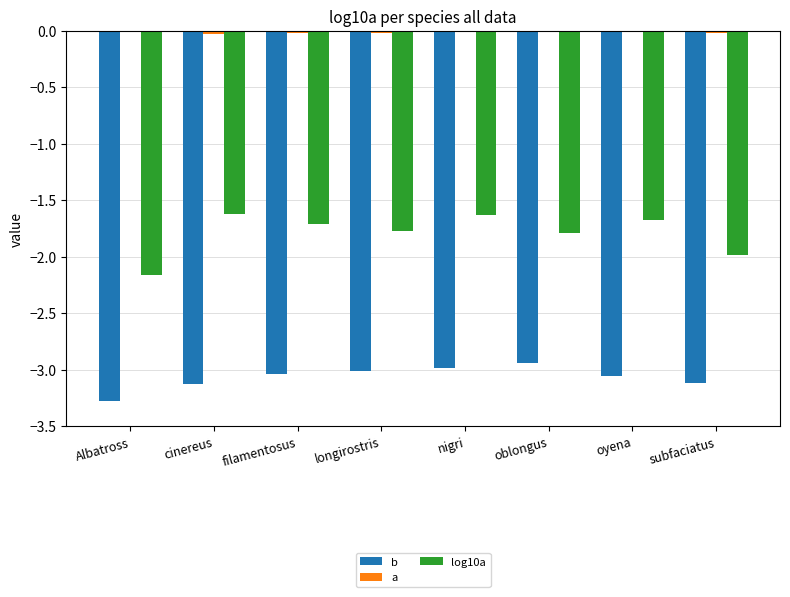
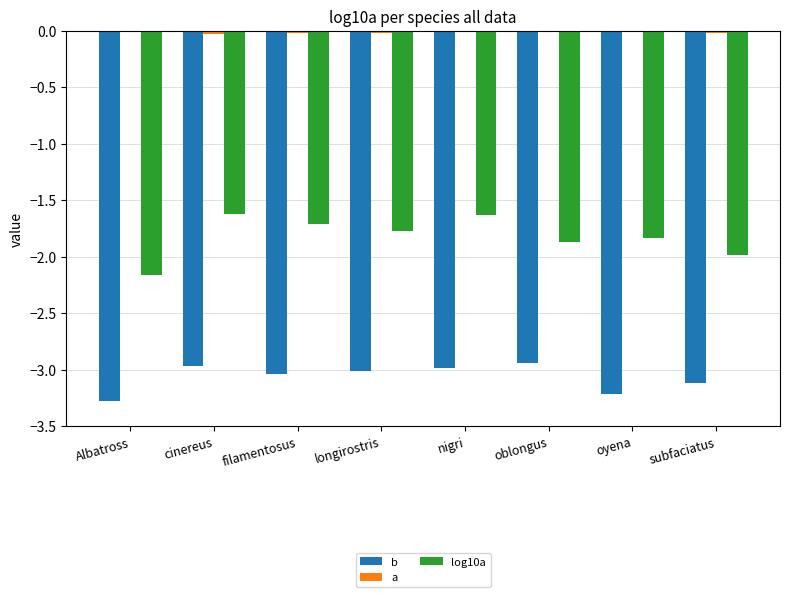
  {
    "b": {
      "Albatross": -3.27,
-     "cinereus": -3.12,
+     "cinereus": -2.97,
      "filamentosus": -3.03,
      "longirostris": -3.01,
      "nigri": -2.98,
      "oblongus": -2.94,
-     "oyena": -3.05,
+     "oyena": -3.22,
      "subfaciatus": -3.11
    },
    "a": {
      "cinereus": -0.03,
      "filamentosus": -0.02,
      "subfaciatus": -0.02
    },
    "log10a": {
      "Albatross": -2.16,
      "cinereus": -1.62,
      "filamentosus": -1.71,
      "longirostris": -1.77,
      "nigri": -1.63,
-     "oblongus": -1.79,
-     "oyena": -1.67,
+     "oblongus": -1.87,
+     "oyena": -1.84,
      "subfaciatus": -1.98
    }
  }
